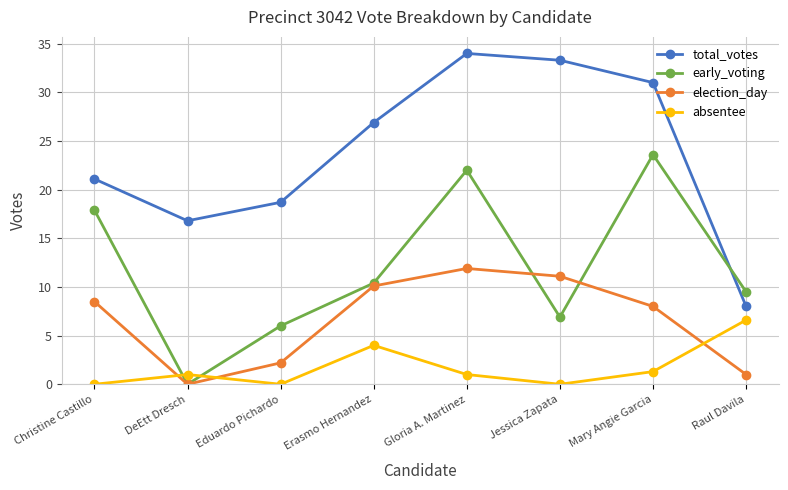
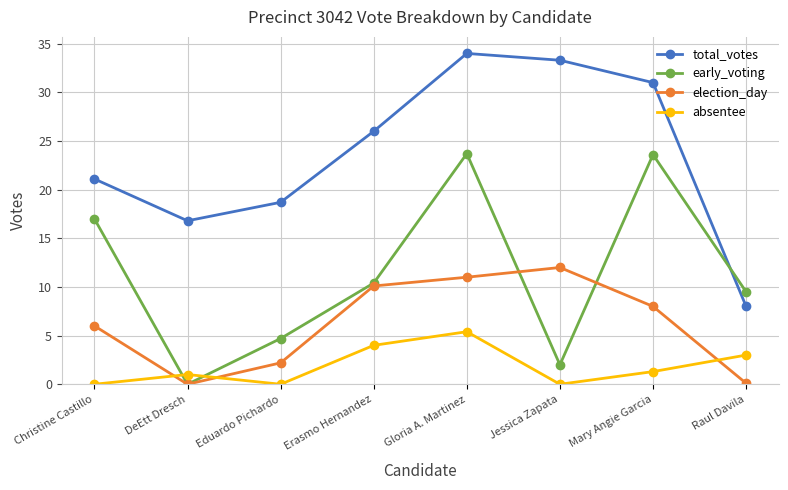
  {
    "total_votes": {
      "Christine Castillo": 21,
      "DeEtt Dresch": 17,
      "Eduardo Pichardo": 19,
-     "Erasmo Hernandez": 27,
+     "Erasmo Hernandez": 26,
      "Gloria A. Martinez": 34,
      "Jessica Zapata": 33,
      "Mary Angie Garcia": 31,
      "Raul Davila": 8
    },
    "early_voting": {
-     "Christine Castillo": 18,
-     "Eduardo Pichardo": 6,
+     "Christine Castillo": 17,
+     "Eduardo Pichardo": 5,
      "Erasmo Hernandez": 10,
-     "Gloria A. Martinez": 22,
-     "Jessica Zapata": 7,
+     "Gloria A. Martinez": 24,
+     "Jessica Zapata": 2,
      "Mary Angie Garcia": 24,
      "Raul Davila": 10
    },
    "election_day": {
-     "Christine Castillo": 9,
+     "Christine Castillo": 6,
      "Eduardo Pichardo": 2,
      "Erasmo Hernandez": 10,
-     "Gloria A. Martinez": 12,
-     "Jessica Zapata": 11,
+     "Gloria A. Martinez": 11,
+     "Jessica Zapata": 12,
      "Mary Angie Garcia": 8,
-     "Raul Davila": 1
+     "Raul Davila": 0
    },
    "absentee": {
      "Christine Castillo": 0,
      "DeEtt Dresch": 1,
      "Eduardo Pichardo": 0,
      "Erasmo Hernandez": 4,
-     "Gloria A. Martinez": 1,
+     "Gloria A. Martinez": 5,
      "Jessica Zapata": 0,
      "Mary Angie Garcia": 1,
-     "Raul Davila": 7
+     "Raul Davila": 3
    }
  }
